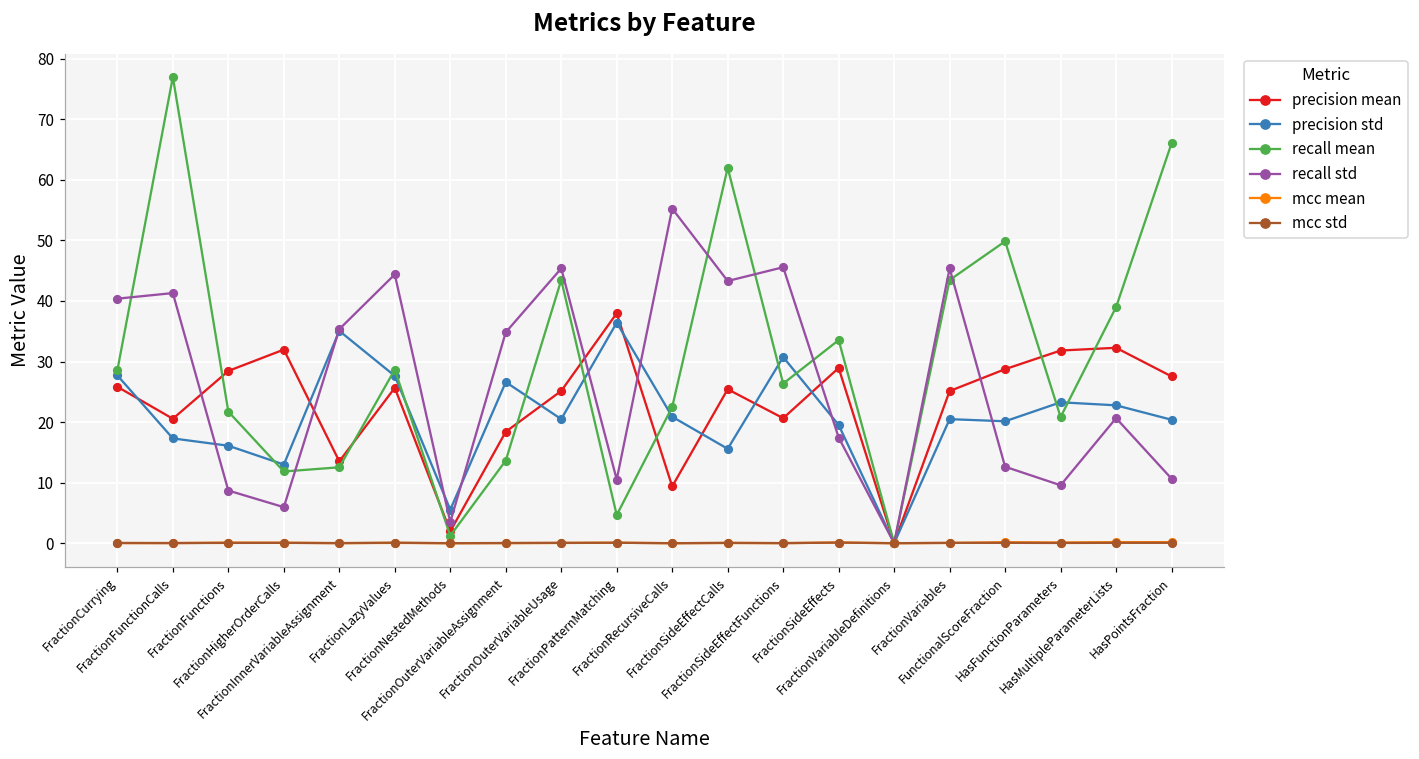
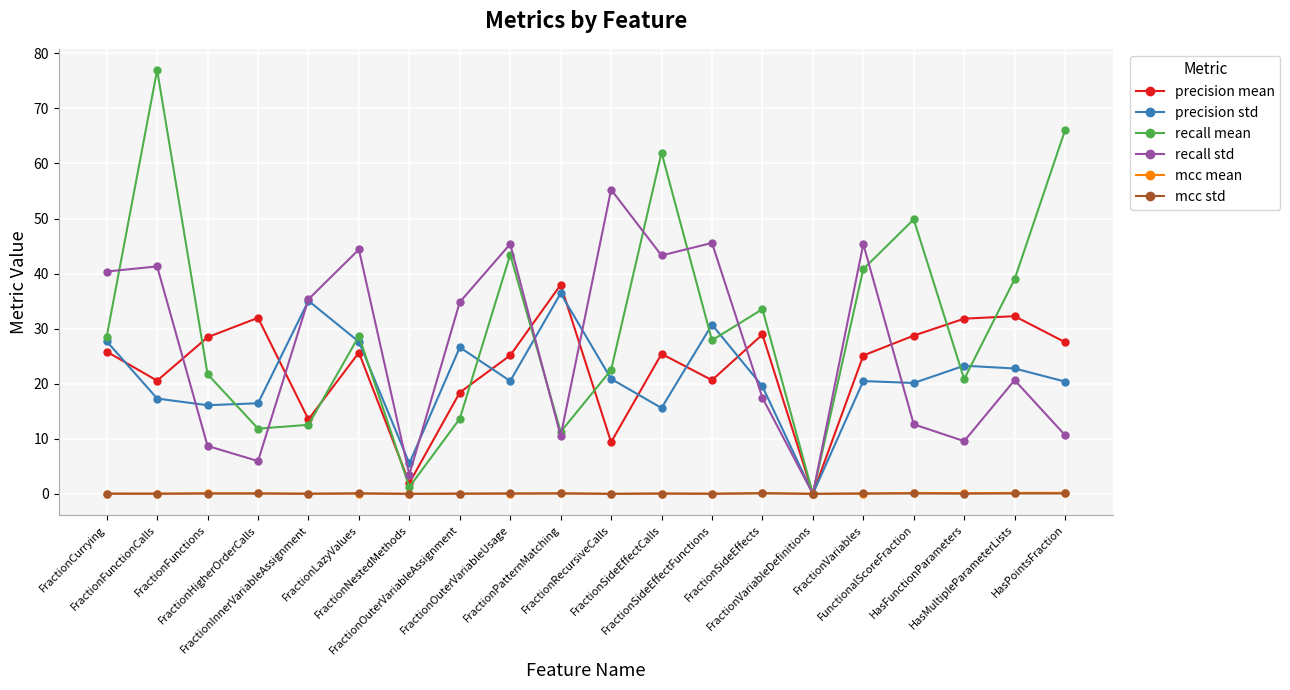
  {
    "precision mean": {
      "FractionCurrying": 26,
      "FractionFunctionCalls": 21,
      "FractionFunctions": 28,
      "FractionHigherOrderCalls": 32,
      "FractionInnerVariableAssignment": 14,
      "FractionLazyValues": 26,
      "FractionNestedMethods": 2,
      "FractionOuterVariableAssignment": 18,
      "FractionOuterVariableUsage": 25,
      "FractionPatternMatching": 38,
      "FractionRecursiveCalls": 9,
      "FractionSideEffectCalls": 25,
      "FractionSideEffectFunctions": 21,
      "FractionSideEffects": 29,
      "FractionVariables": 25,
      "FunctionalScoreFraction": 29,
      "HasFunctionParameters": 32,
      "HasMultipleParameterLists": 32,
      "HasPointsFraction": 28
    },
    "precision std": {
      "FractionCurrying": 28,
      "FractionFunctionCalls": 17,
      "FractionFunctions": 16,
-     "FractionHigherOrderCalls": 13,
+     "FractionHigherOrderCalls": 16,
      "FractionLazyValues": 28,
      "FractionNestedMethods": 6,
      "FractionOuterVariableAssignment": 27,
      "FractionOuterVariableUsage": 20,
      "FractionPatternMatching": 36,
      "FractionRecursiveCalls": 21,
      "FractionSideEffectCalls": 16,
      "FractionSideEffectFunctions": 31,
      "FractionSideEffects": 20,
      "FractionVariables": 20,
      "FunctionalScoreFraction": 20,
      "HasFunctionParameters": 23,
      "HasMultipleParameterLists": 23,
      "HasPointsFraction": 20
    },
    "recall mean": {
      "FractionCurrying": 29,
      "FractionFunctionCalls": 77,
      "FractionFunctions": 22,
      "FractionHigherOrderCalls": 12,
      "FractionInnerVariableAssignment": 13,
      "FractionLazyValues": 29,
      "FractionNestedMethods": 1,
      "FractionOuterVariableAssignment": 14,
      "FractionOuterVariableUsage": 43,
-     "FractionPatternMatching": 5,
+     "FractionPatternMatching": 11,
      "FractionRecursiveCalls": 22,
      "FractionSideEffectCalls": 62,
-     "FractionSideEffectFunctions": 26,
+     "FractionSideEffectFunctions": 28,
      "FractionSideEffects": 34,
-     "FractionVariables": 43,
+     "FractionVariables": 41,
      "FunctionalScoreFraction": 50,
      "HasFunctionParameters": 21,
      "HasMultipleParameterLists": 39,
      "HasPointsFraction": 66
    },
    "recall std": {
      "FractionCurrying": 40,
      "FractionFunctionCalls": 41,
      "FractionFunctions": 9,
      "FractionHigherOrderCalls": 6,
      "FractionLazyValues": 44,
      "FractionNestedMethods": 3,
      "FractionOuterVariableAssignment": 35,
      "FractionOuterVariableUsage": 45,
      "FractionPatternMatching": 11,
      "FractionRecursiveCalls": 55,
      "FractionSideEffectCalls": 43,
      "FractionSideEffectFunctions": 46,
      "FractionSideEffects": 17,
      "FractionVariables": 45,
      "FunctionalScoreFraction": 13,
      "HasFunctionParameters": 10,
      "HasMultipleParameterLists": 21,
      "HasPointsFraction": 11
    }
  }
